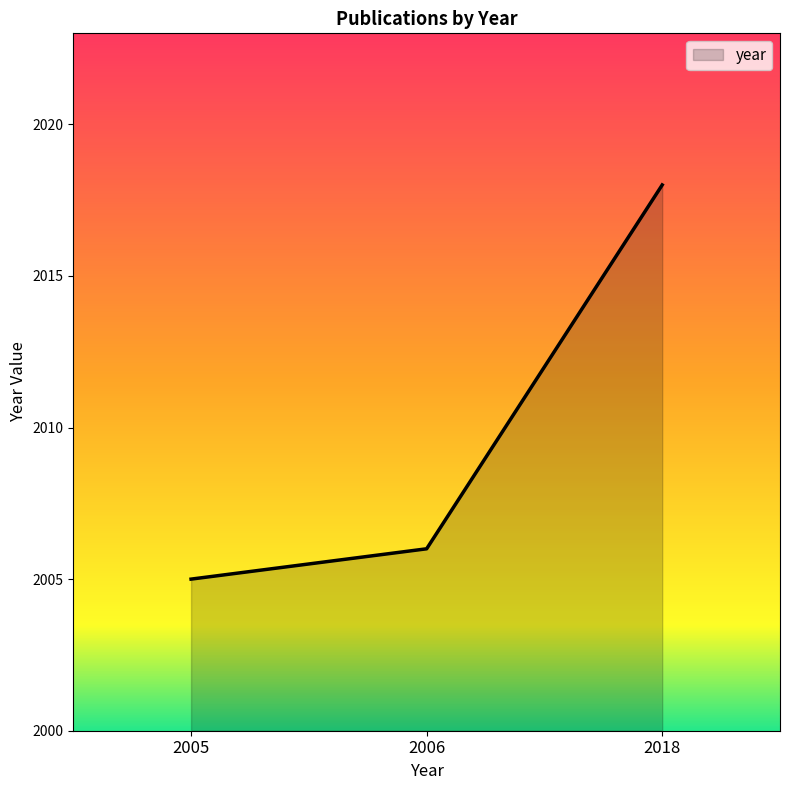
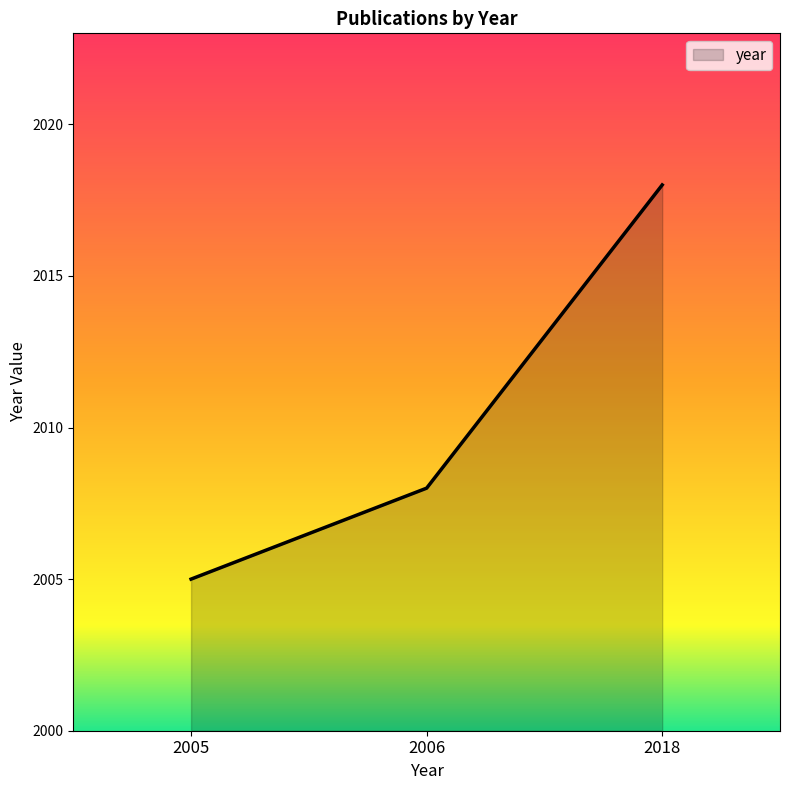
  {
    "2005": 2005,
-   "2006": 2006,
+   "2006": 2008,
    "2018": 2018
  }
